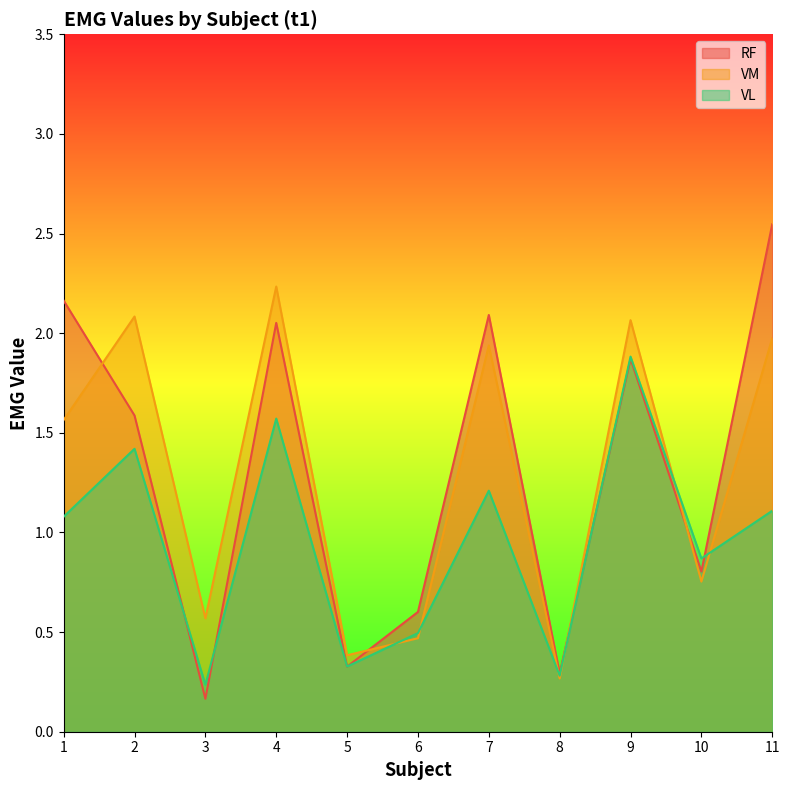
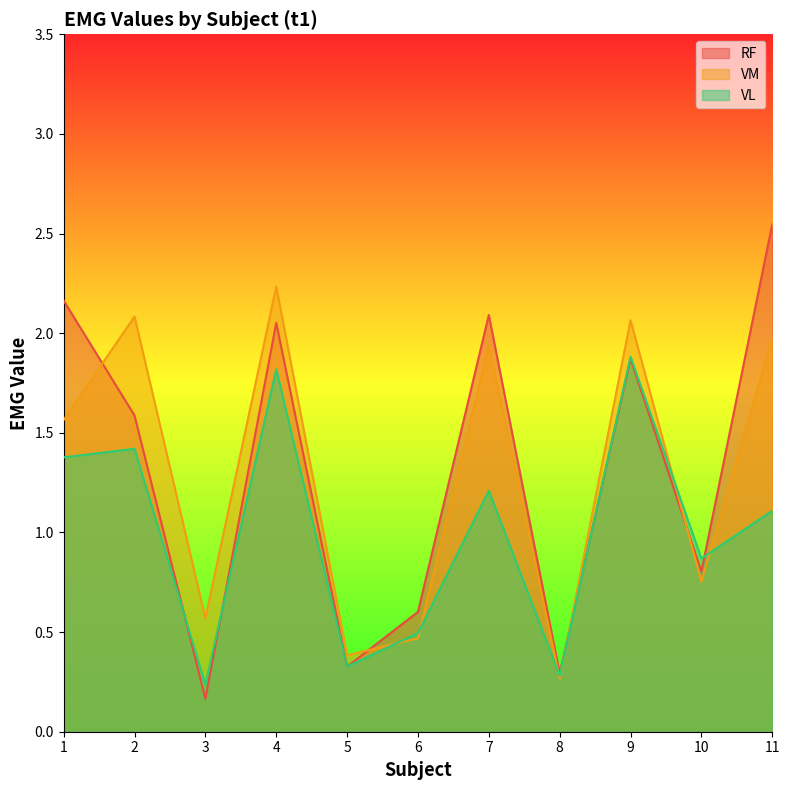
  {
    "RF": {
      "1": 2.16,
      "2": 1.59,
      "3": 0.17,
      "4": 2.05,
      "6": 0.60,
      "7": 2.09,
      "10": 0.80,
      "11": 2.55
    },
    "VM": {
      "1": 1.56,
      "2": 2.08,
      "3": 0.57,
      "4": 2.23,
      "5": 0.38,
      "6": 0.47,
      "7": 1.94,
      "8": 0.27,
      "9": 2.07,
      "10": 0.75,
      "11": 1.98
    },
    "VL": {
-     "1": 1.08,
+     "1": 1.38,
      "2": 1.42,
      "3": 0.24,
-     "4": 1.57,
+     "4": 1.82,
      "6": 0.49,
      "7": 1.21,
      "10": 0.87,
      "11": 1.11
    }
  }
